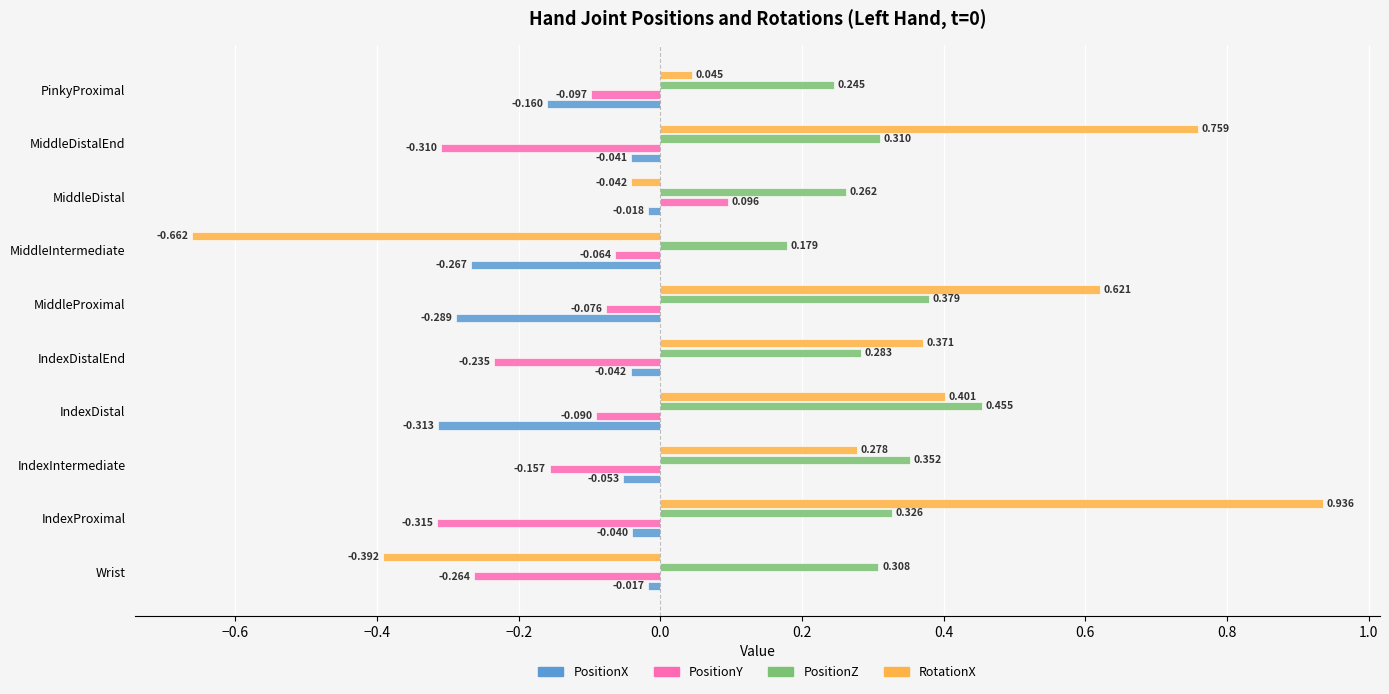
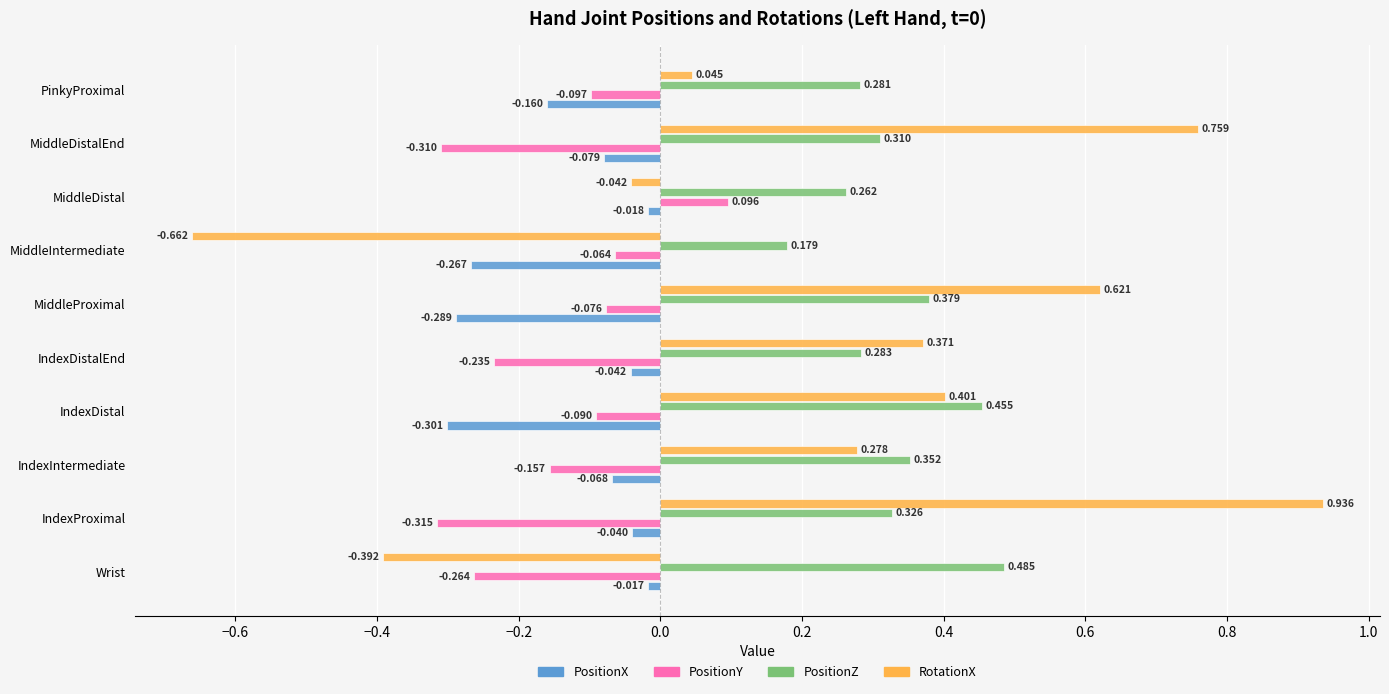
  {
    "PositionX": {
      "PinkyProximal": -0.160,
-     "MiddleDistalEnd": -0.041,
+     "MiddleDistalEnd": -0.079,
      "MiddleDistal": -0.018,
      "MiddleIntermediate": -0.267,
      "MiddleProximal": -0.289,
      "IndexDistalEnd": -0.042,
-     "IndexDistal": -0.313,
-     "IndexIntermediate": -0.053,
+     "IndexDistal": -0.301,
+     "IndexIntermediate": -0.068,
      "IndexProximal": -0.040,
      "Wrist": -0.017
    },
    "PositionY": {
      "PinkyProximal": -0.097,
      "MiddleDistalEnd": -0.310,
      "MiddleDistal": 0.096,
      "MiddleIntermediate": -0.064,
      "MiddleProximal": -0.076,
      "IndexDistalEnd": -0.235,
      "IndexDistal": -0.090,
      "IndexIntermediate": -0.157,
      "IndexProximal": -0.315,
      "Wrist": -0.264
    },
    "PositionZ": {
-     "PinkyProximal": 0.245,
+     "PinkyProximal": 0.281,
      "MiddleDistalEnd": 0.310,
      "MiddleDistal": 0.262,
      "MiddleIntermediate": 0.179,
      "MiddleProximal": 0.379,
      "IndexDistalEnd": 0.283,
      "IndexDistal": 0.455,
      "IndexIntermediate": 0.352,
      "IndexProximal": 0.326,
-     "Wrist": 0.308
+     "Wrist": 0.485
    },
    "RotationX": {
      "PinkyProximal": 0.045,
      "MiddleDistalEnd": 0.759,
      "MiddleDistal": -0.042,
      "MiddleIntermediate": -0.662,
      "MiddleProximal": 0.621,
      "IndexDistalEnd": 0.371,
      "IndexDistal": 0.401,
      "IndexIntermediate": 0.278,
      "IndexProximal": 0.936,
      "Wrist": -0.392
    }
  }
